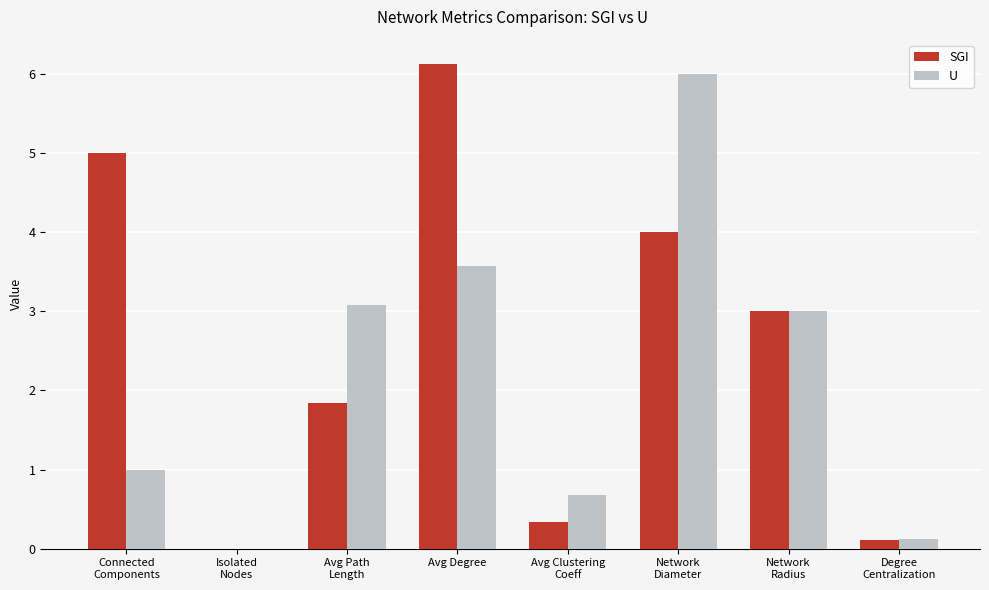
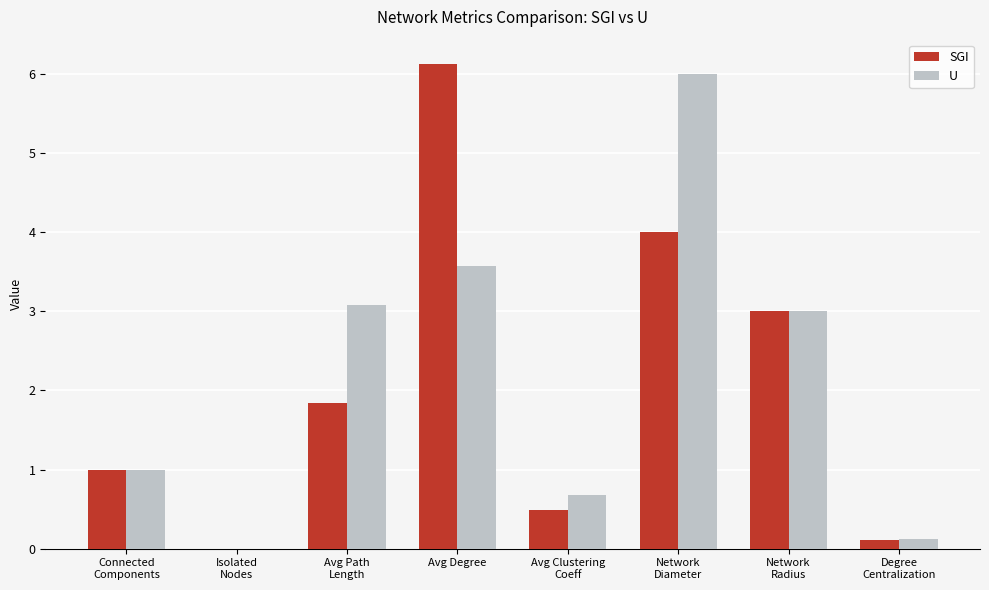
  {
    "SGI": {
-     "Connected Components": 5,
+     "Connected Components": 1,
      "Isolated Nodes": 0.0,
      "Avg Path Length": 1.8,
      "Avg Degree": 6.1,
-     "Avg Clustering Coeff": 0.3,
+     "Avg Clustering Coeff": 0.5,
      "Network Diameter": 4.0,
      "Network Radius": 3.0,
      "Degree Centralization": 0.1
    },
    "U": {
      "Connected Components": 1.0,
      "Isolated Nodes": 0.0,
      "Avg Path Length": 3.1,
      "Avg Degree": 3.6,
      "Avg Clustering Coeff": 0.7,
      "Network Diameter": 6.0,
      "Network Radius": 3.0,
      "Degree Centralization": 0.1
    }
  }
